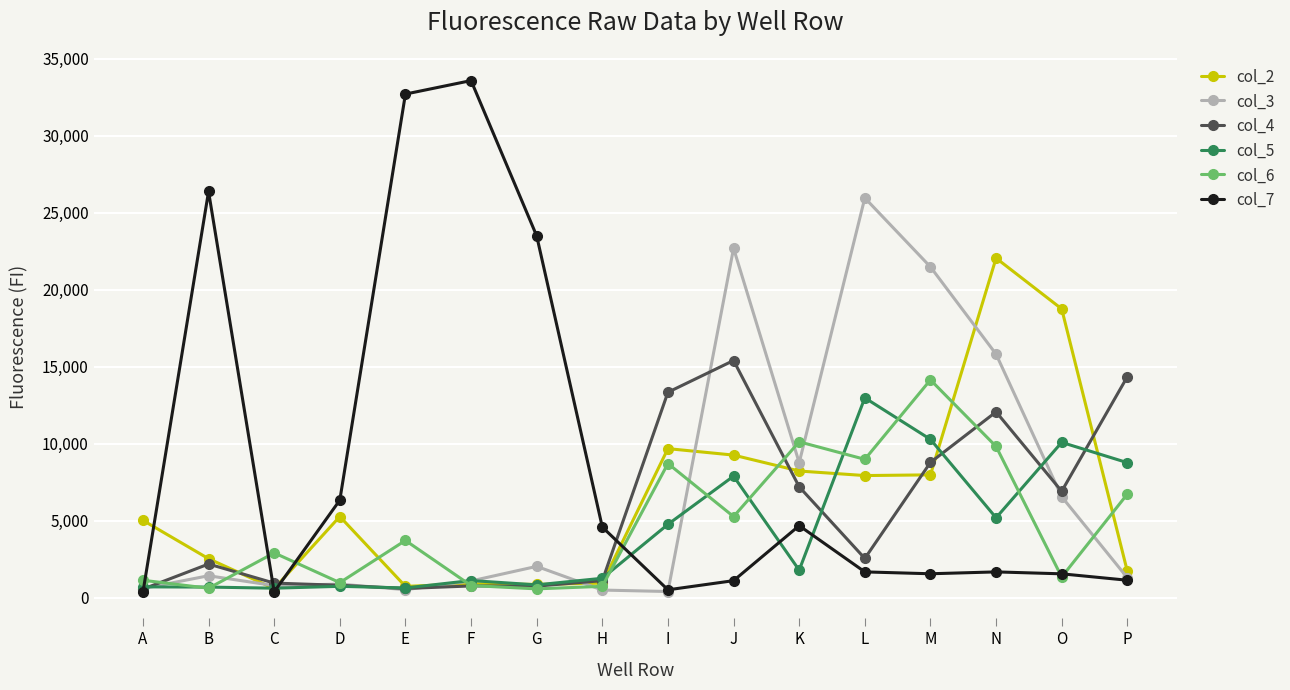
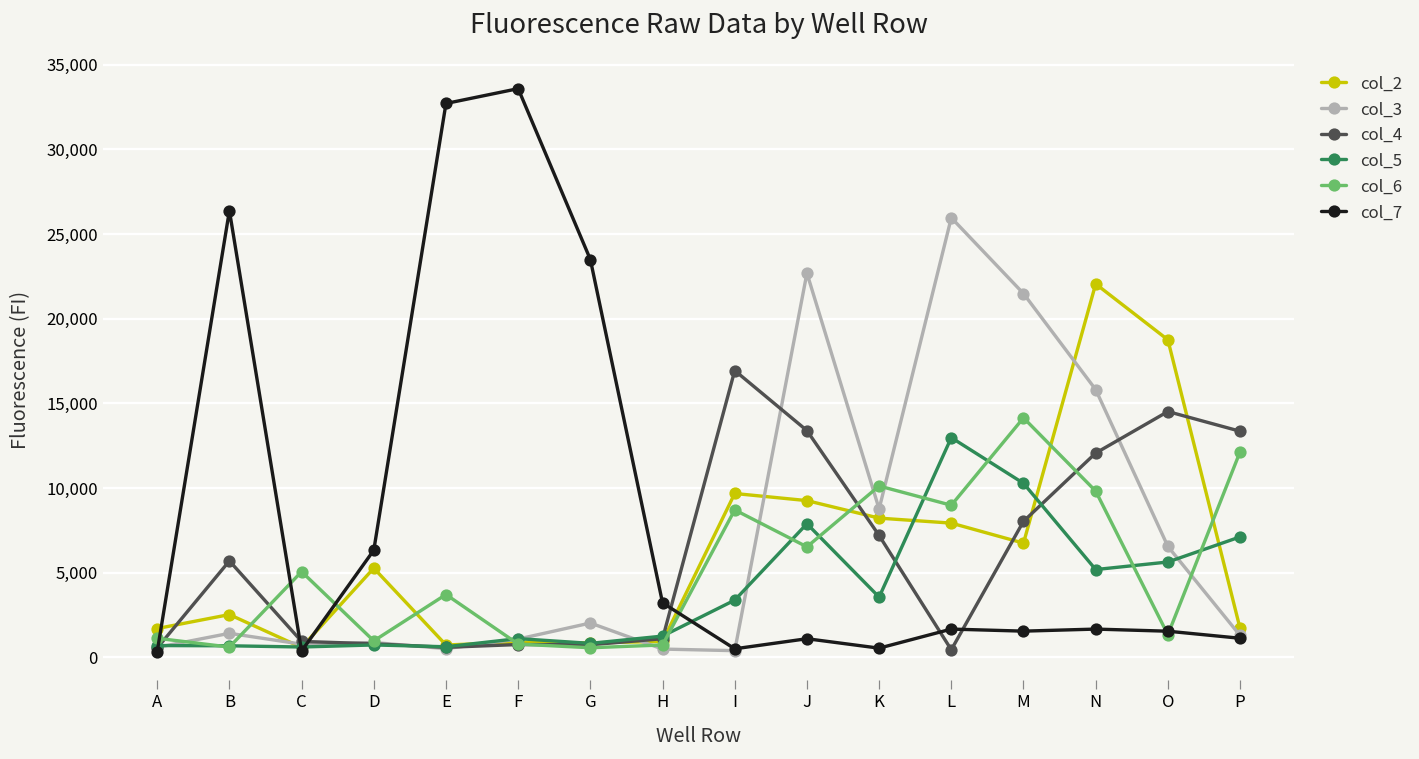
  {
    "col_2": {
-     "A": "5,000",
+     "A": "1,700",
      "B": "2,500",
      "D": "5,300",
      "H": "900",
      "I": "9,700",
      "J": "9,300",
      "K": "8,200",
      "L": "7,900",
-     "M": "8,000",
+     "M": "6,800",
      "N": "22,100",
      "O": "18,800",
      "P": "1,700"
    },
    "col_3": {
      "B": "1,400",
      "G": "2,000",
      "H": "500",
      "J": "22,700",
      "K": "8,800",
      "L": "26,000",
      "M": "21,500",
      "N": "15,800",
      "O": "6,600"
    },
    "col_4": {
-     "B": "2,200",
-     "I": "13,300",
-     "J": "15,400",
+     "B": "5,700",
+     "I": "16,900",
+     "J": "13,400",
      "K": "7,200",
-     "L": "2,600",
-     "M": "8,800",
+     "L": "500",
+     "M": "8,000",
      "N": "12,100",
-     "O": "6,900",
-     "P": "14,400"
+     "O": "14,500",
+     "P": "13,400"
    },
    "col_5": {
-     "I": "4,800",
+     "I": "3,400",
      "J": "7,900",
-     "K": "1,800",
+     "K": "3,600",
      "L": "13,000",
      "M": "10,300",
      "N": "5,200",
-     "O": "10,100",
-     "P": "8,800"
+     "O": "5,600",
+     "P": "7,100"
    },
    "col_6": {
      "A": "1,100",
-     "C": "2,900",
+     "C": "5,100",
      "E": "3,700",
      "G": "600",
      "H": "700",
      "I": "8,700",
-     "J": "5,300",
+     "J": "6,500",
      "K": "10,100",
      "L": "9,000",
      "M": "14,100",
      "N": "9,800",
      "O": "1,300",
-     "P": "6,700"
+     "P": "12,100"
    },
    "col_7": {
      "A": "300",
      "B": "26,400",
      "C": "400",
      "D": "6,300",
      "E": "32,700",
      "F": "33,600",
      "G": "23,500",
-     "H": "4,600",
+     "H": "3,200",
      "J": "1,100",
-     "K": "4,700",
+     "K": "500",
      "L": "1,700",
      "M": "1,600",
      "N": "1,700",
      "O": "1,600"
    }
  }
